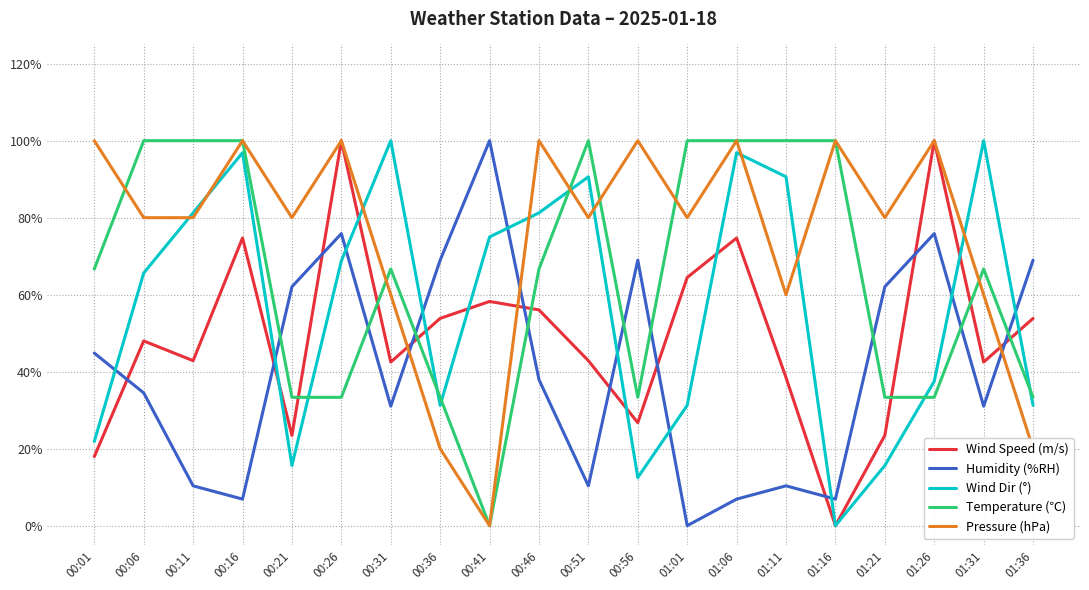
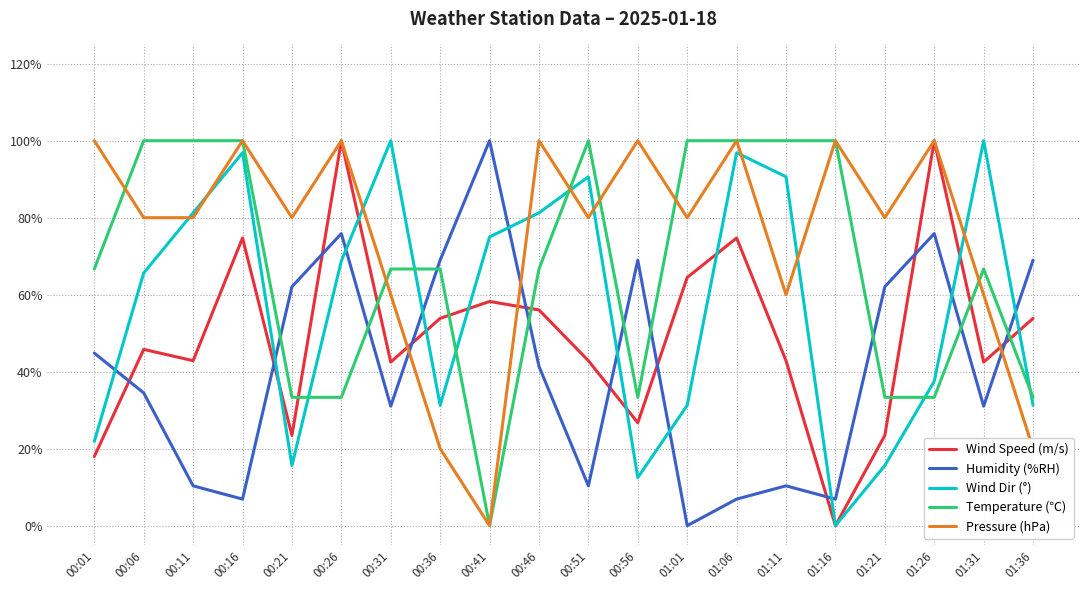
  {
    "Wind Speed (m/s)": {
      "00:01": "18%",
-     "00:06": "48%",
+     "00:06": "46%",
      "00:11": "43%",
      "00:16": "75%",
      "00:21": "23%",
      "00:31": "42%",
      "00:36": "54%",
      "00:41": "58%",
      "00:46": "56%",
      "00:51": "43%",
      "00:56": "27%",
      "01:01": "64%",
      "01:06": "75%",
-     "01:11": "38%",
+     "01:11": "43%",
      "01:21": "23%",
      "01:31": "42%",
      "01:36": "54%"
    },
    "Humidity (%RH)": {
      "00:01": "45%",
      "00:06": "34%",
      "00:11": "10%",
      "00:16": "7%",
      "00:21": "62%",
      "00:26": "76%",
      "00:31": "31%",
      "00:36": "69%",
      "00:41": "100%",
-     "00:46": "38%",
+     "00:46": "41%",
      "00:51": "10%",
      "00:56": "69%",
      "01:01": "0%",
      "01:06": "7%",
      "01:11": "10%",
      "01:16": "7%",
      "01:21": "62%",
      "01:26": "76%",
      "01:31": "31%",
      "01:36": "69%"
    },
    "Wind Dir (°)": {
      "00:01": "22%",
      "00:06": "66%",
      "00:11": "81%",
      "00:16": "97%",
      "00:21": "16%",
      "00:26": "69%",
      "00:31": "100%",
      "00:36": "31%",
      "00:41": "75%",
      "00:46": "81%",
      "00:51": "91%",
      "00:56": "13%",
      "01:01": "31%",
      "01:06": "97%",
      "01:11": "91%",
      "01:21": "16%",
      "01:26": "38%",
      "01:31": "100%",
      "01:36": "31%"
    },
    "Temperature (℃)": {
      "00:01": "67%",
      "00:06": "100%",
      "00:11": "100%",
      "00:21": "33%",
      "00:26": "33%",
      "00:31": "67%",
-     "00:36": "33%",
+     "00:36": "67%",
      "00:46": "67%",
      "00:51": "100%",
      "00:56": "33%",
      "01:01": "100%",
      "01:11": "100%",
      "01:21": "33%",
      "01:26": "33%",
      "01:31": "67%",
      "01:36": "33%"
    },
    "Pressure (hPa)": {
      "00:01": "100%",
      "00:06": "80%",
      "00:11": "80%",
      "00:21": "80%",
      "00:31": "60%",
      "00:36": "20%",
      "00:46": "100%",
      "00:51": "80%",
      "00:56": "100%",
      "01:01": "80%",
      "01:11": "60%",
      "01:21": "80%",
      "01:31": "60%"
    }
  }
